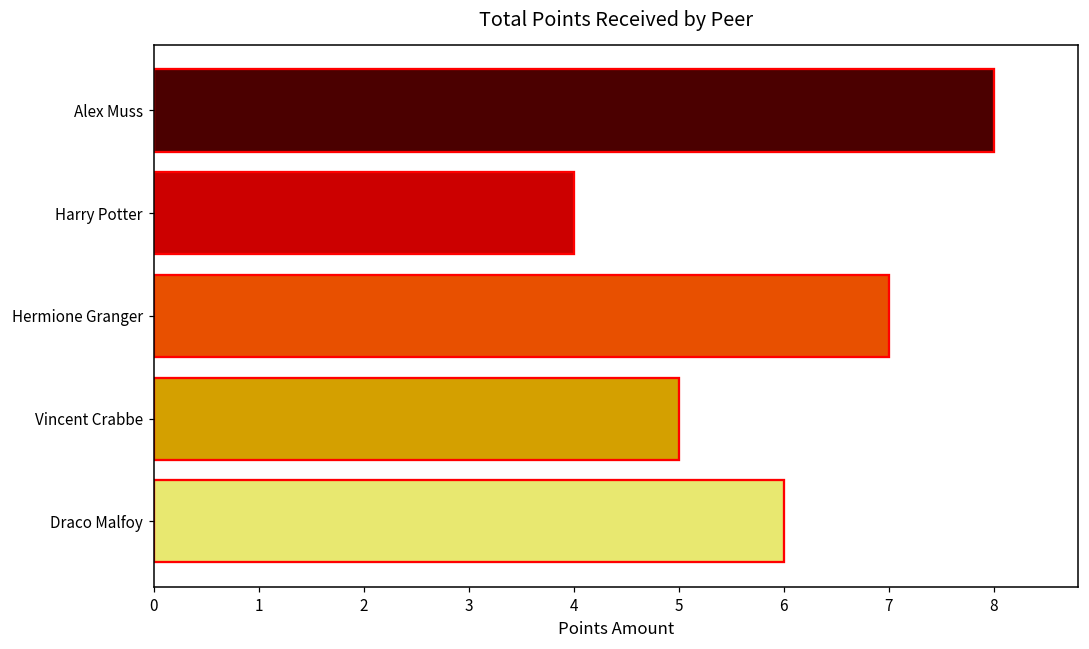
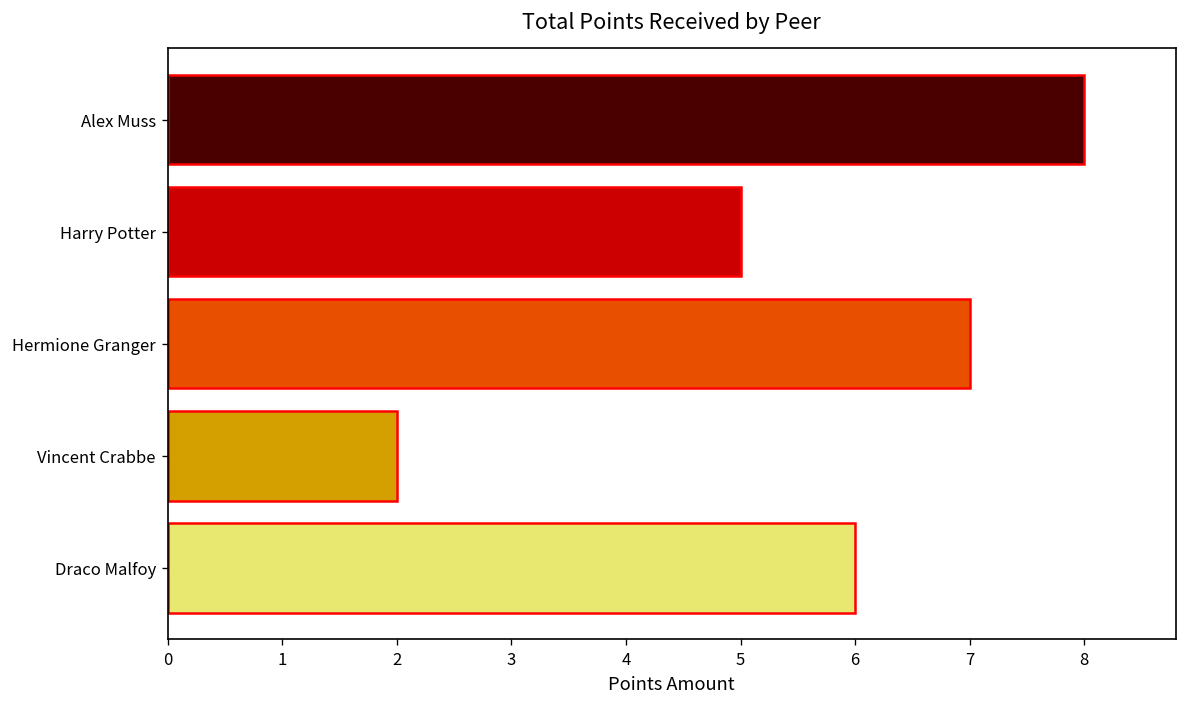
  {
    "Alex Muss": 8,
-   "Harry Potter": 4,
+   "Harry Potter": 5,
    "Hermione Granger": 7,
-   "Vincent Crabbe": 5,
+   "Vincent Crabbe": 2,
    "Draco Malfoy": 6
  }
